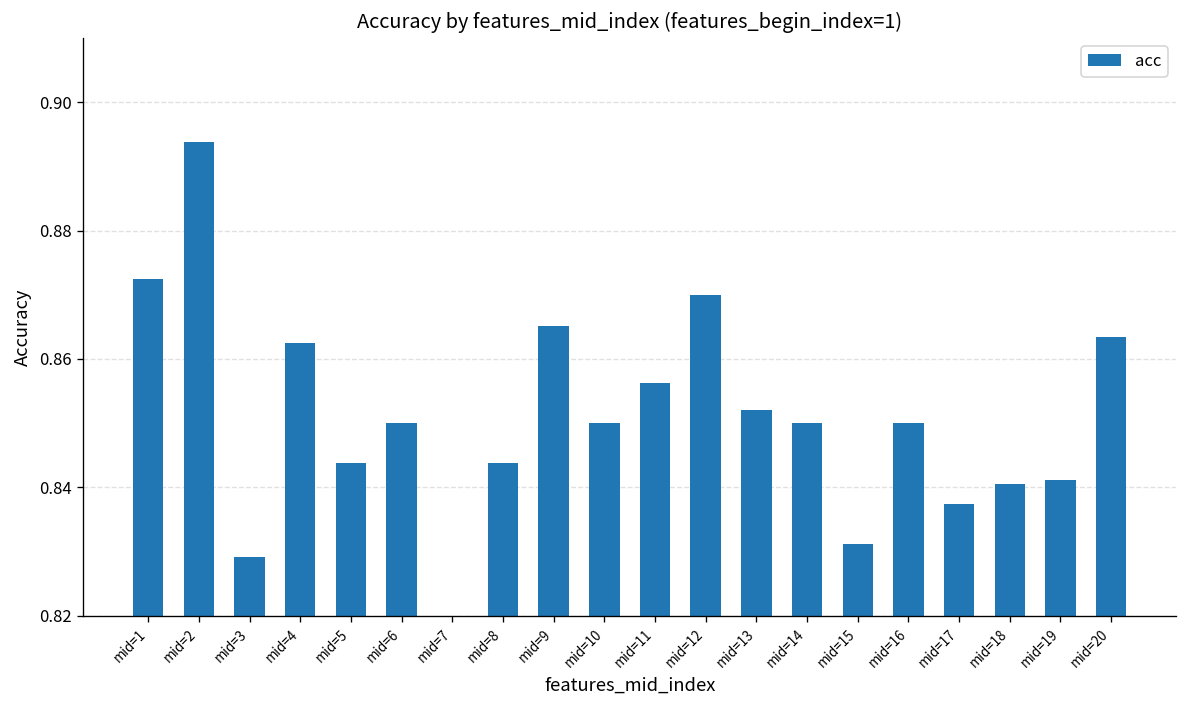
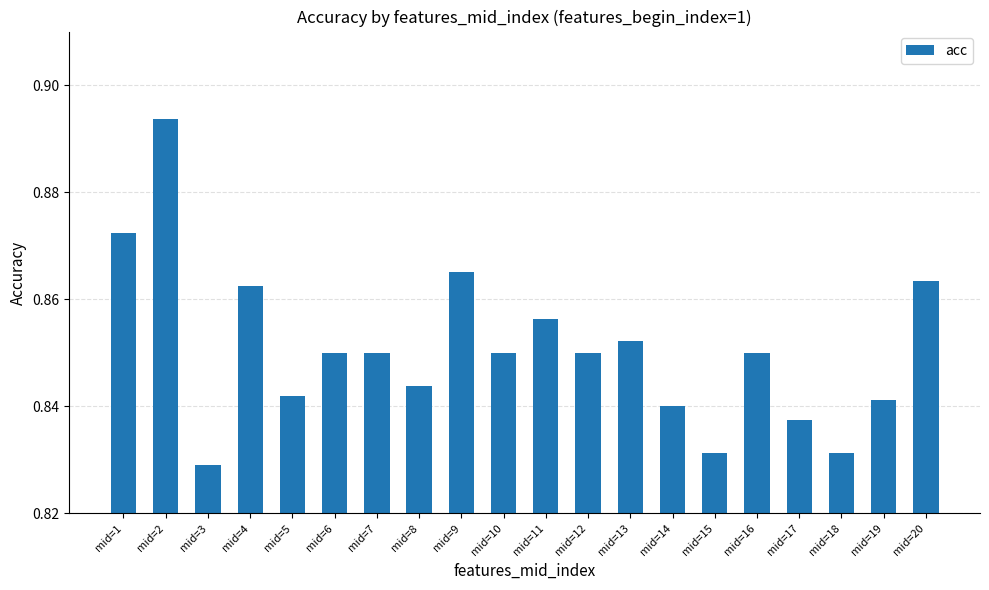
  {
    "mid=1": 0.872,
    "mid=2": 0.894,
    "mid=3": 0.829,
    "mid=4": 0.863,
-   "mid=5": 0.844,
+   "mid=5": 0.842,
    "mid=6": 0.850,
-   "mid=7": 0.82,
+   "mid=7": 0.85,
    "mid=8": 0.844,
    "mid=9": 0.865,
    "mid=10": 0.850,
    "mid=11": 0.856,
-   "mid=12": 0.87,
+   "mid=12": 0.85,
    "mid=13": 0.852,
-   "mid=14": 0.85,
+   "mid=14": 0.84,
    "mid=15": 0.831,
    "mid=16": 0.850,
    "mid=17": 0.838,
-   "mid=18": 0.841,
+   "mid=18": 0.831,
    "mid=19": 0.841,
    "mid=20": 0.863
  }
